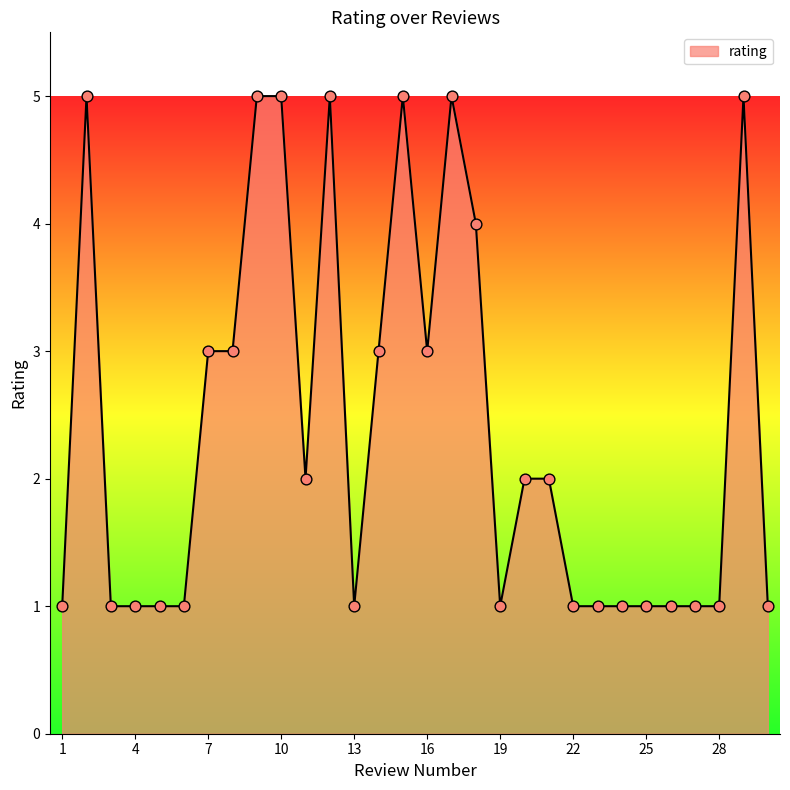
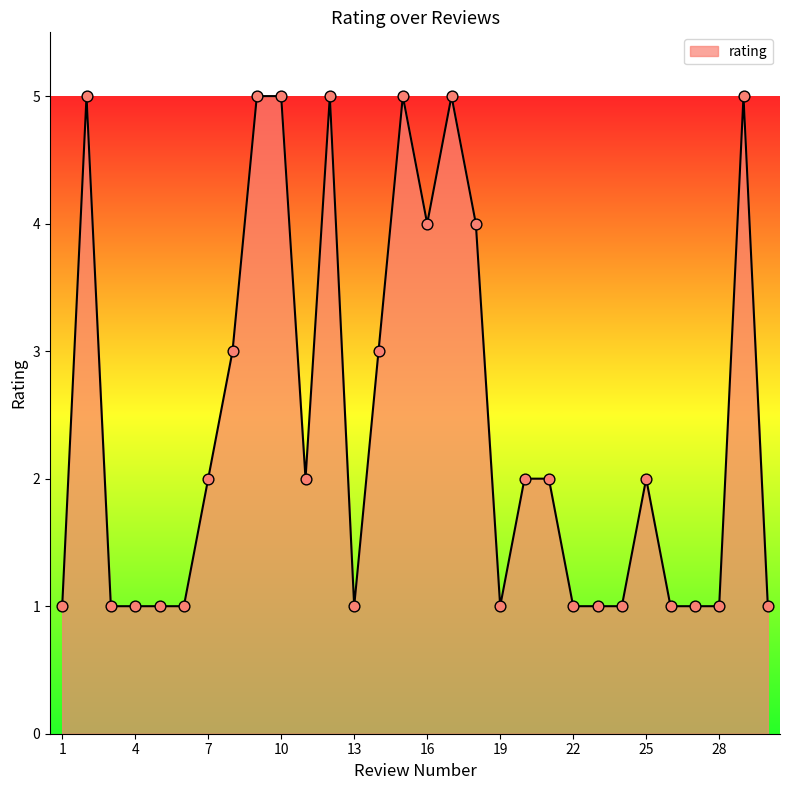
  {
    "1": 1,
    "4": 1,
-   "7": 3,
+   "7": 2,
    "10": 5,
    "13": 1,
-   "16": 3,
+   "16": 4,
    "19": 1,
    "22": 1,
-   "25": 1,
+   "25": 2,
    "28": 1
  }
